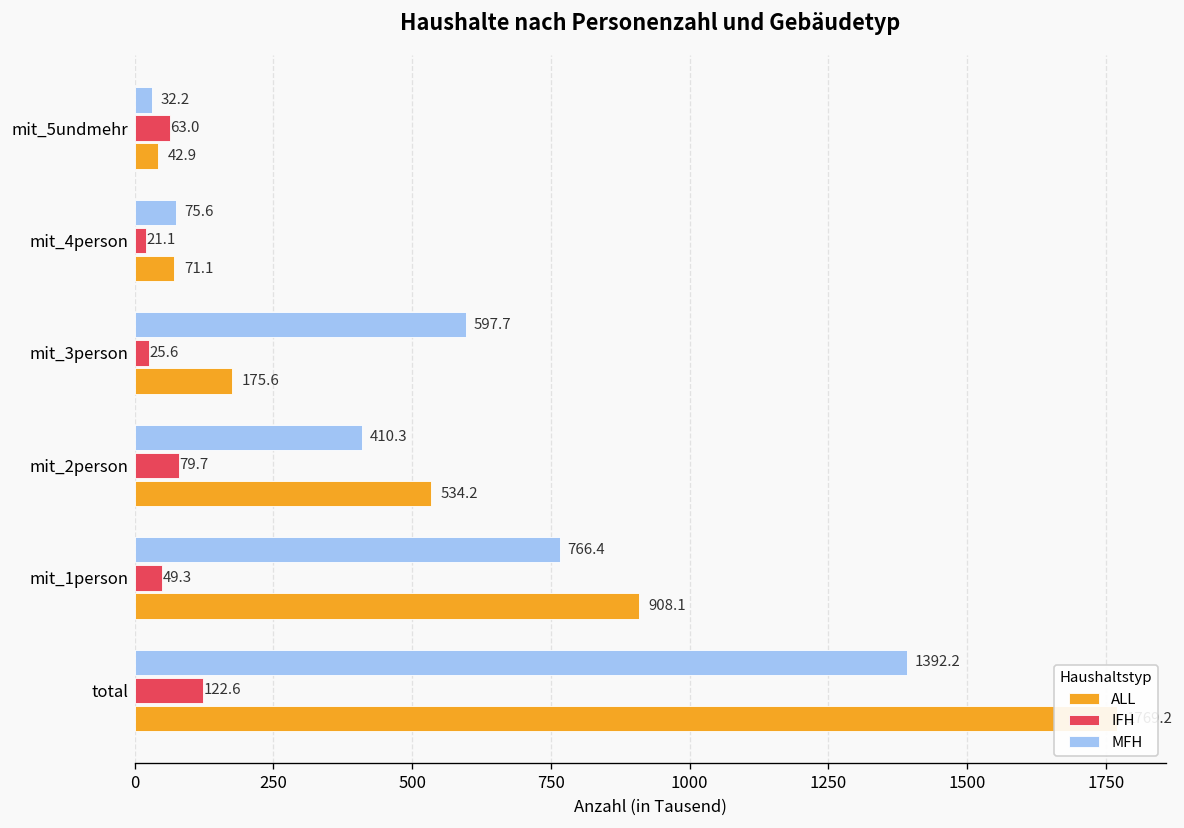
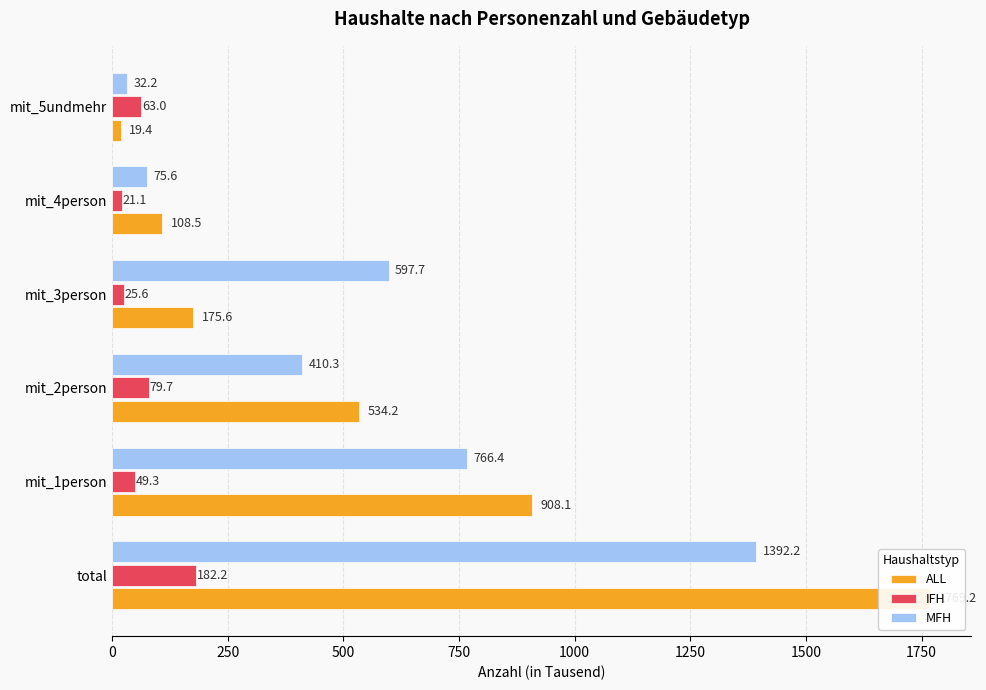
  {
    "ALL": {
-     "mit_5undmehr": 42.9,
-     "mit_4person": 71.1,
+     "mit_5undmehr": 19.4,
+     "mit_4person": 108.5,
      "mit_3person": 175.6,
      "mit_2person": 534.2,
      "mit_1person": 908.1
    },
    "IFH": {
      "mit_5undmehr": 63.0,
      "mit_4person": 21.1,
      "mit_3person": 25.6,
      "mit_2person": 79.7,
      "mit_1person": 49.3,
-     "total": 122.6
+     "total": 182.2
    },
    "MFH": {
      "mit_5undmehr": 32.2,
      "mit_4person": 75.6,
      "mit_3person": 597.7,
      "mit_2person": 410.3,
      "mit_1person": 766.4,
      "total": 1392.2
    }
  }
